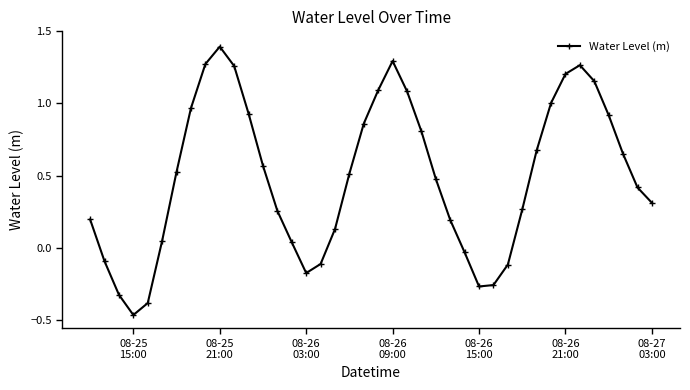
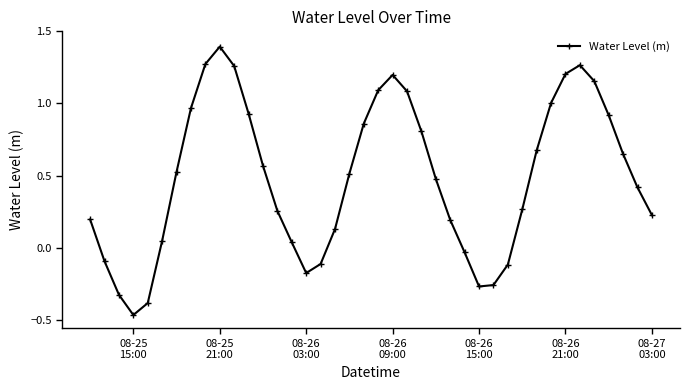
  {
    "08-25 15:00": -0.47,
    "08-25 21:00": 1.39,
    "08-26 03:00": -0.18,
-   "08-26 09:00": 1.29,
+   "08-26 09:00": 1.20,
    "08-26 15:00": -0.27,
    "08-26 21:00": 1.20,
-   "08-27 03:00": 0.31
+   "08-27 03:00": 0.23
  }
